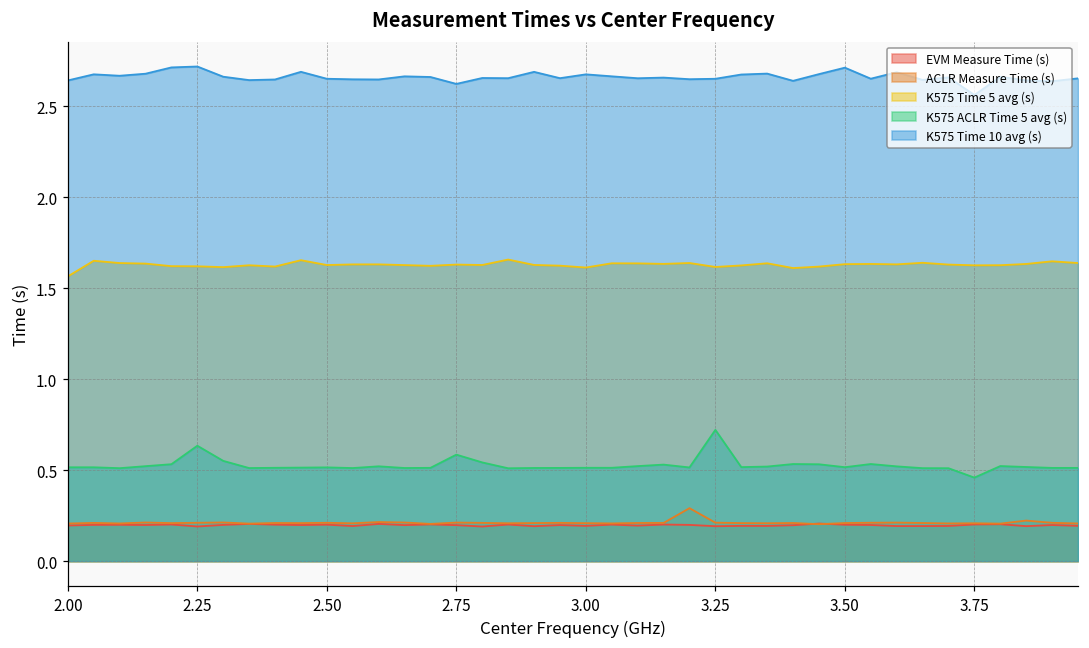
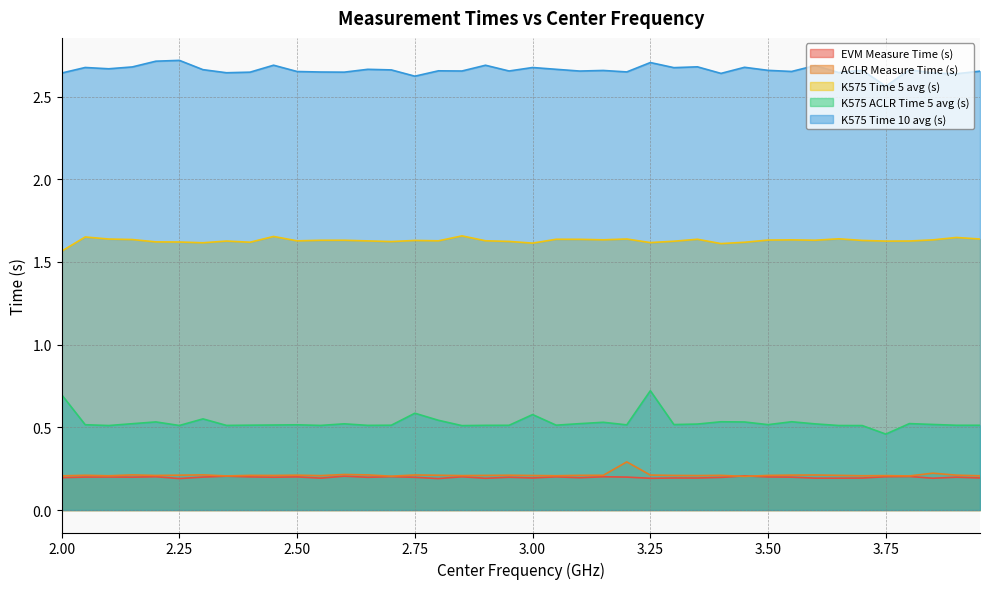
  {
    "K575 ACLR Time 5 avg (s)": {
-     "2.00": 0.52,
-     "2.25": 0.63,
+     "2.00": 0.70,
+     "2.25": 0.51,
      "2.50": 0.52,
      "2.75": 0.59,
-     "3.00": 0.51,
+     "3.00": 0.58,
      "3.25": 0.72,
      "3.50": 0.52,
      "3.75": 0.46
    },
    "K575 Time 10 avg (s)": {
      "2.00": 2.64,
      "2.25": 2.72,
      "2.50": 2.65,
      "2.75": 2.62,
      "3.00": 2.68,
-     "3.25": 2.65,
-     "3.50": 2.71
+     "3.25": 2.71,
+     "3.50": 2.66
    }
  }
